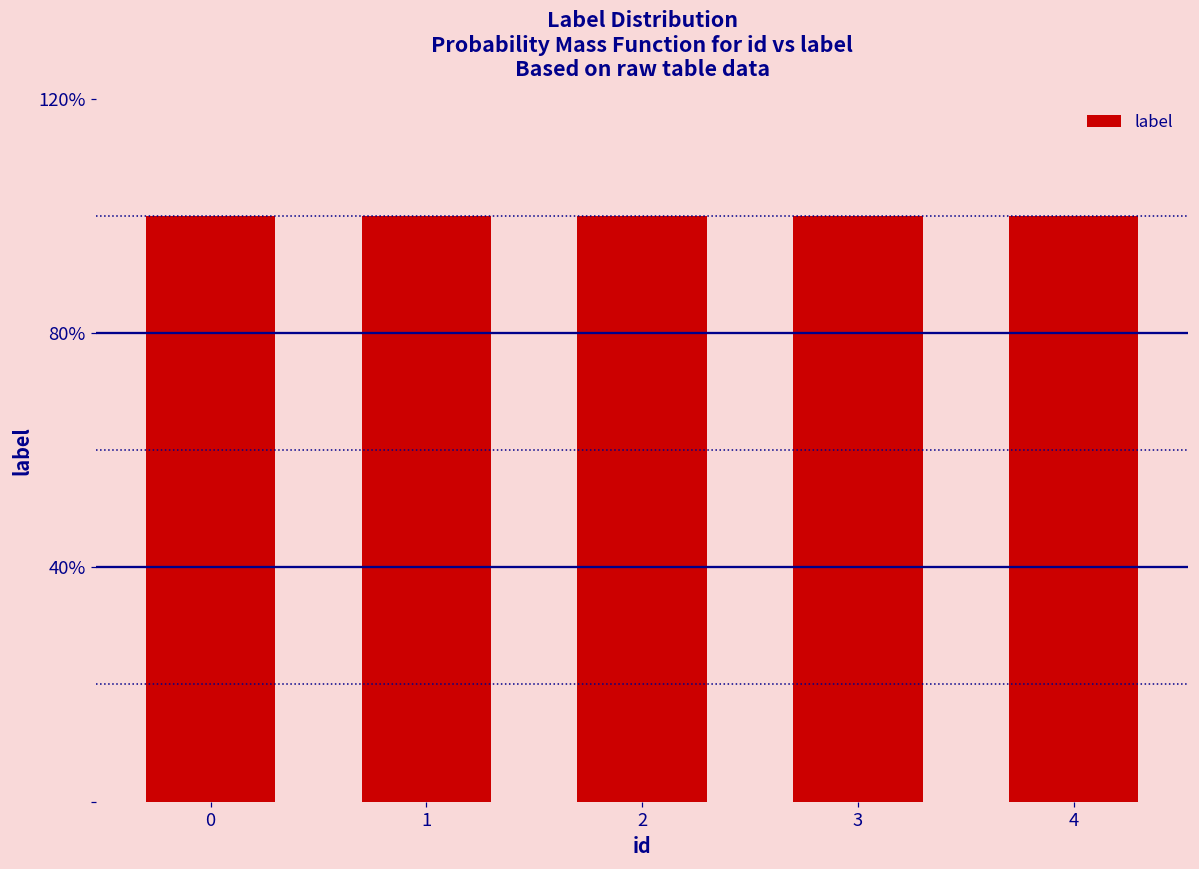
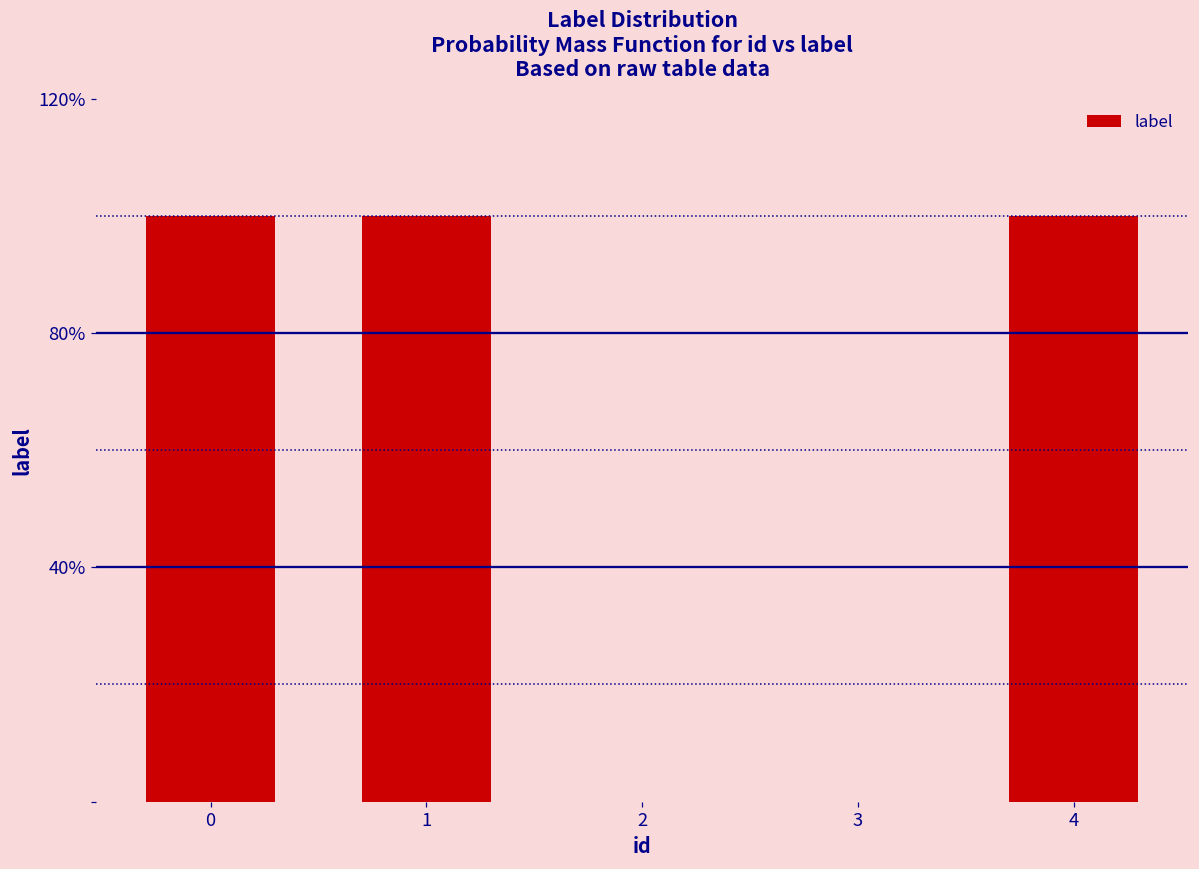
  {
    "0": "100%",
    "1": "100%",
-   "2": "100%",
-   "3": "100%",
+   "2": "0%",
+   "3": "0%",
    "4": "100%"
  }
